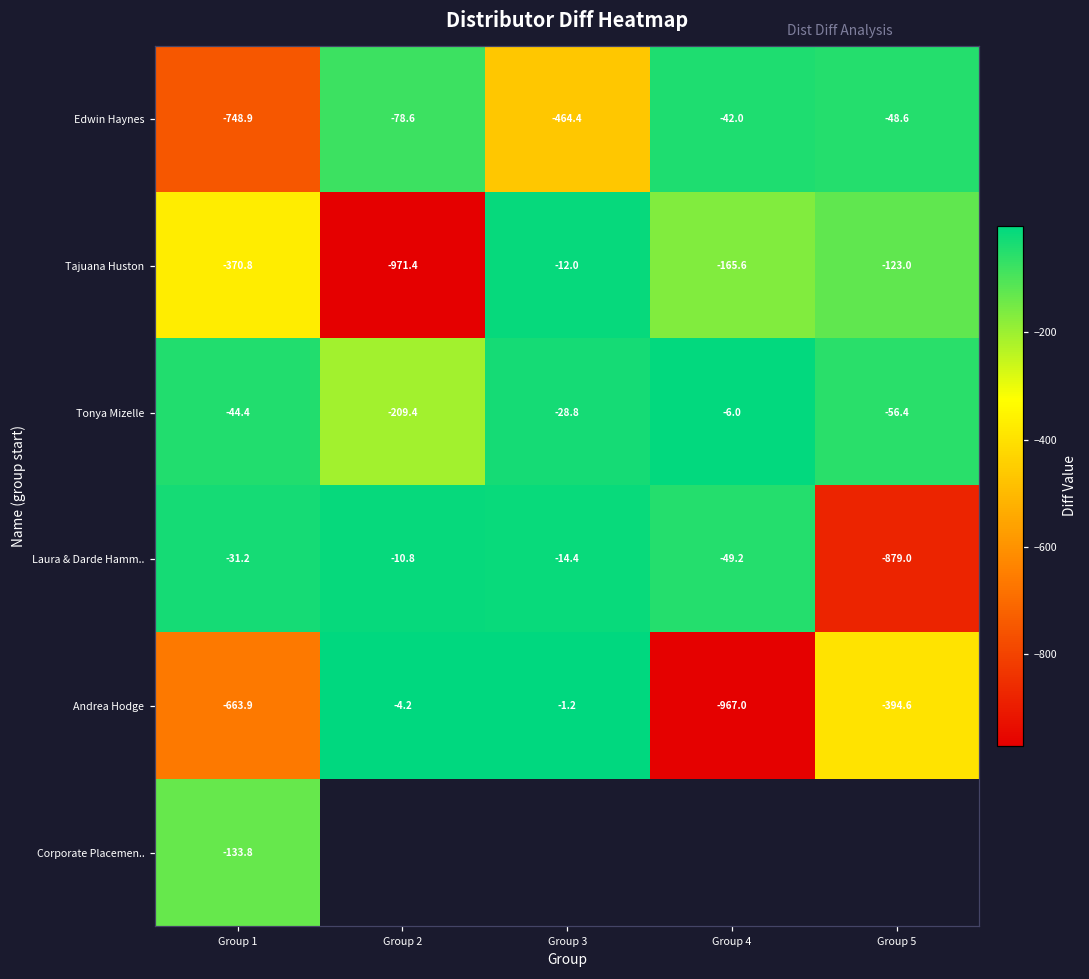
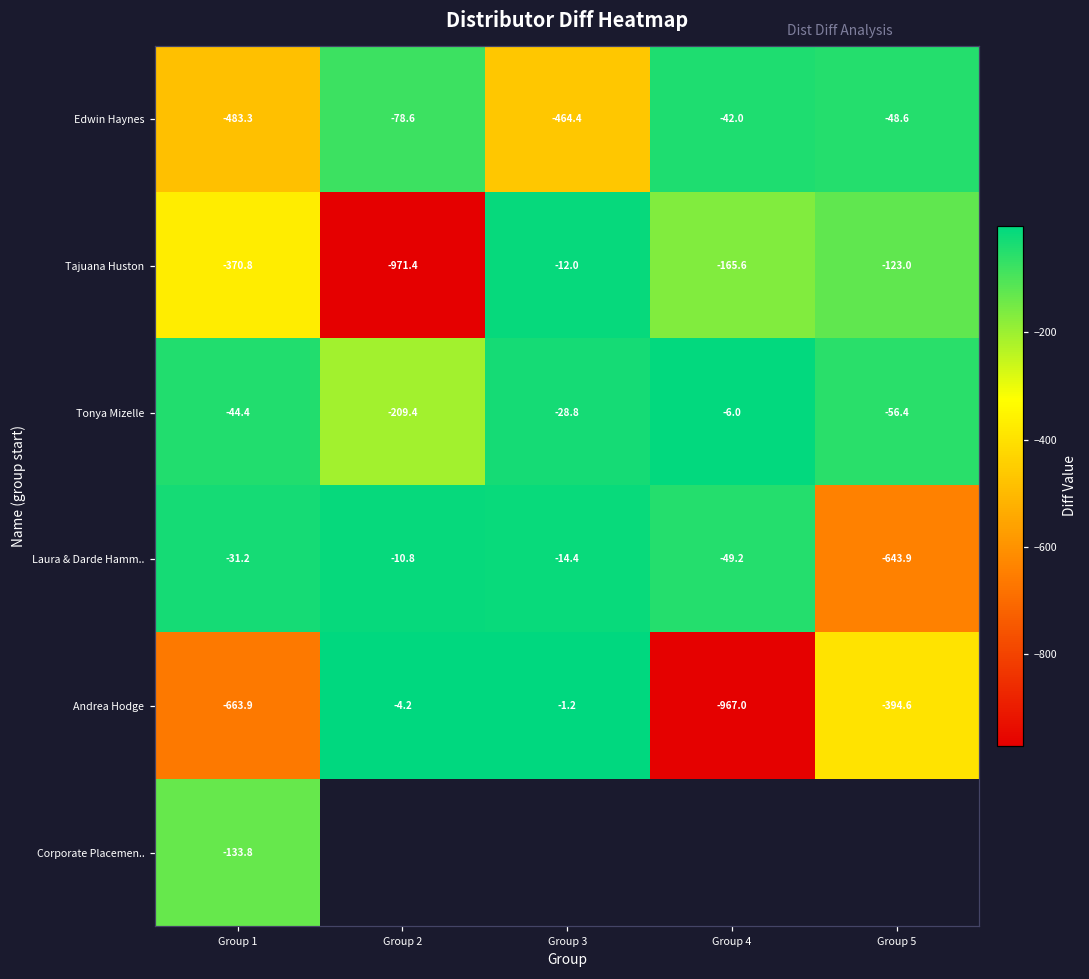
  {
    "Edwin Haynes": {
-     "Group 1": -748.9,
+     "Group 1": -483.3,
      "Group 2": -78.6,
      "Group 3": -464.4,
      "Group 4": -42.0,
      "Group 5": -48.6
    },
    "Tajuana Huston": {
      "Group 1": -370.8,
      "Group 2": -971.4,
      "Group 3": -12.0,
      "Group 4": -165.6,
      "Group 5": -123.0
    },
    "Tonya Mizelle": {
      "Group 1": -44.4,
      "Group 2": -209.4,
      "Group 3": -28.8,
      "Group 4": -6.0,
      "Group 5": -56.4
    },
    "Laura & Darde Hamm..": {
      "Group 1": -31.2,
      "Group 2": -10.8,
      "Group 3": -14.4,
      "Group 4": -49.2,
-     "Group 5": -879.0
+     "Group 5": -643.9
    },
    "Andrea Hodge": {
      "Group 1": -663.9,
      "Group 2": -4.2,
      "Group 3": -1.2,
      "Group 4": -967.0,
      "Group 5": -394.6
    },
    "Corporate Placemen..": {
      "Group 1": -133.8
    }
  }
